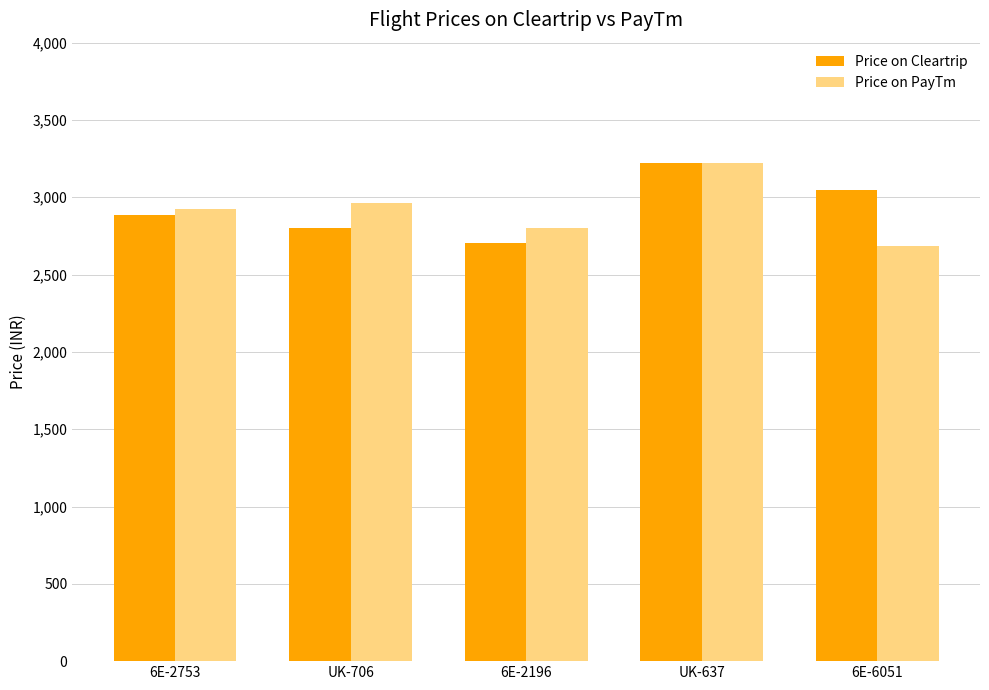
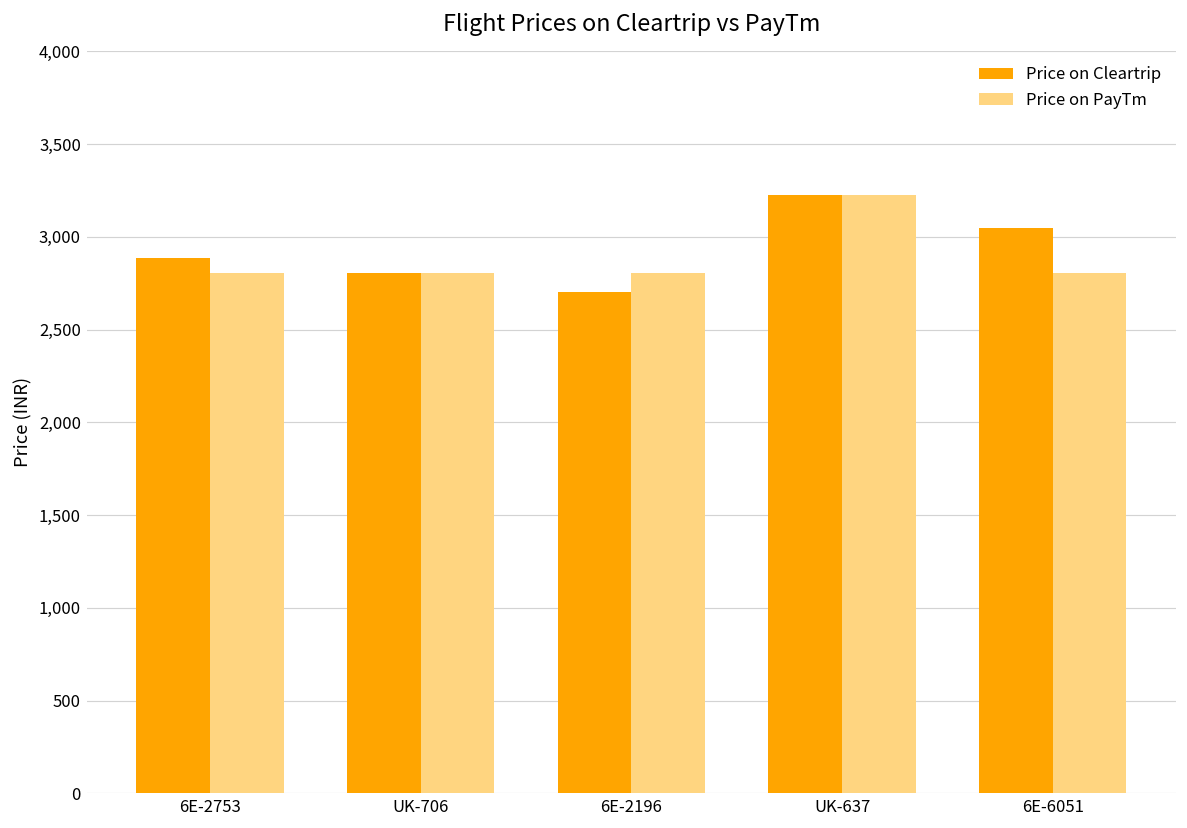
  {
    "Price on Cleartrip": {
      "6E-2753": "2,890",
      "UK-706": "2,800",
      "6E-2196": "2,700",
      "UK-637": "3,220",
      "6E-6051": "3,050"
    },
    "Price on PayTm": {
-     "6E-2753": "2,930",
-     "UK-706": "2,970",
+     "6E-2753": "2,800",
+     "UK-706": "2,800",
      "6E-2196": "2,800",
      "UK-637": "3,220",
-     "6E-6051": "2,690"
+     "6E-6051": "2,800"
    }
  }
